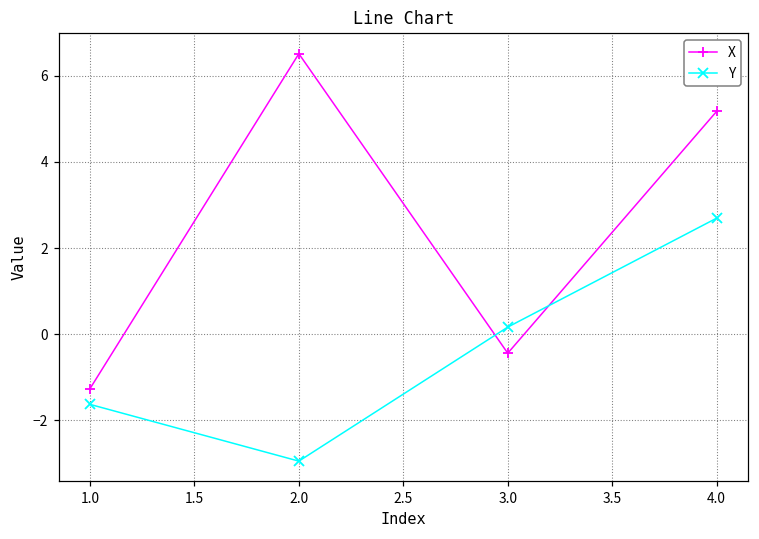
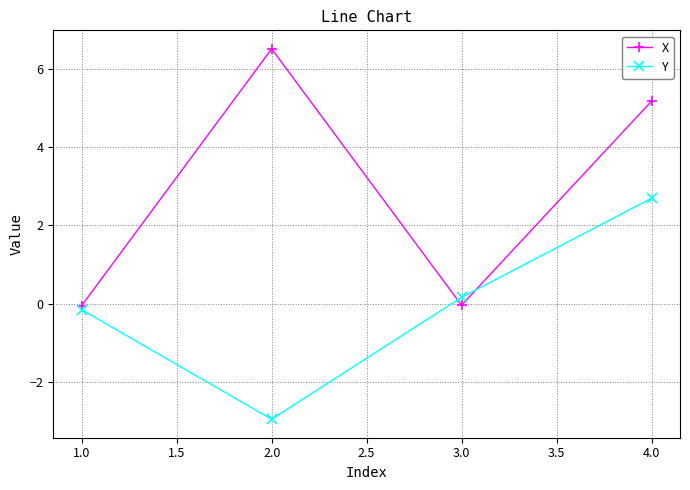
  {
    "X": {
-     "1.0": -1.3,
+     "1.0": 0.0,
      "2.0": 6.5,
-     "3.0": -0.4,
+     "3.0": 0.0,
      "4.0": 5.2
    },
    "Y": {
-     "1.0": -1.6,
+     "1.0": -0.2,
      "2.0": -2.9,
      "3.0": 0.2,
      "4.0": 2.7
    }
  }
